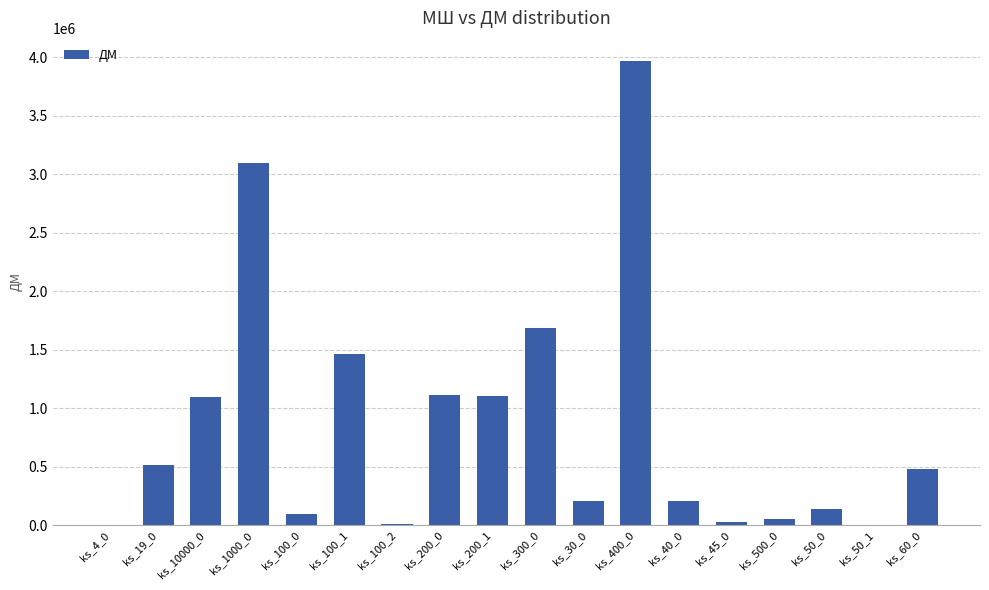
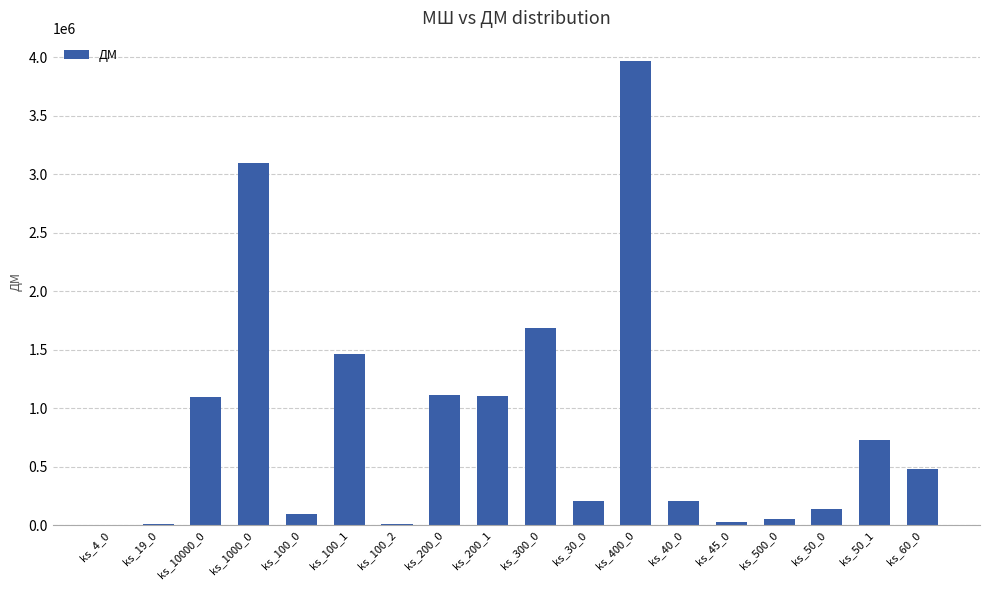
  {
-   "ks_19_0": 510000,
+   "ks_19_0": 10000,
    "ks_10000_0": 1100000,
    "ks_1000_0": 3090000,
    "ks_100_0": 100000,
    "ks_100_1": 1470000,
    "ks_200_0": 1110000,
    "ks_200_1": 1100000,
    "ks_300_0": 1690000,
    "ks_30_0": 210000,
    "ks_400_0": 3970000,
    "ks_40_0": 210000,
    "ks_45_0": 20000,
    "ks_500_0": 50000,
    "ks_50_0": 140000,
-   "ks_50_1": 10000,
+   "ks_50_1": 730000,
    "ks_60_0": 480000
  }
